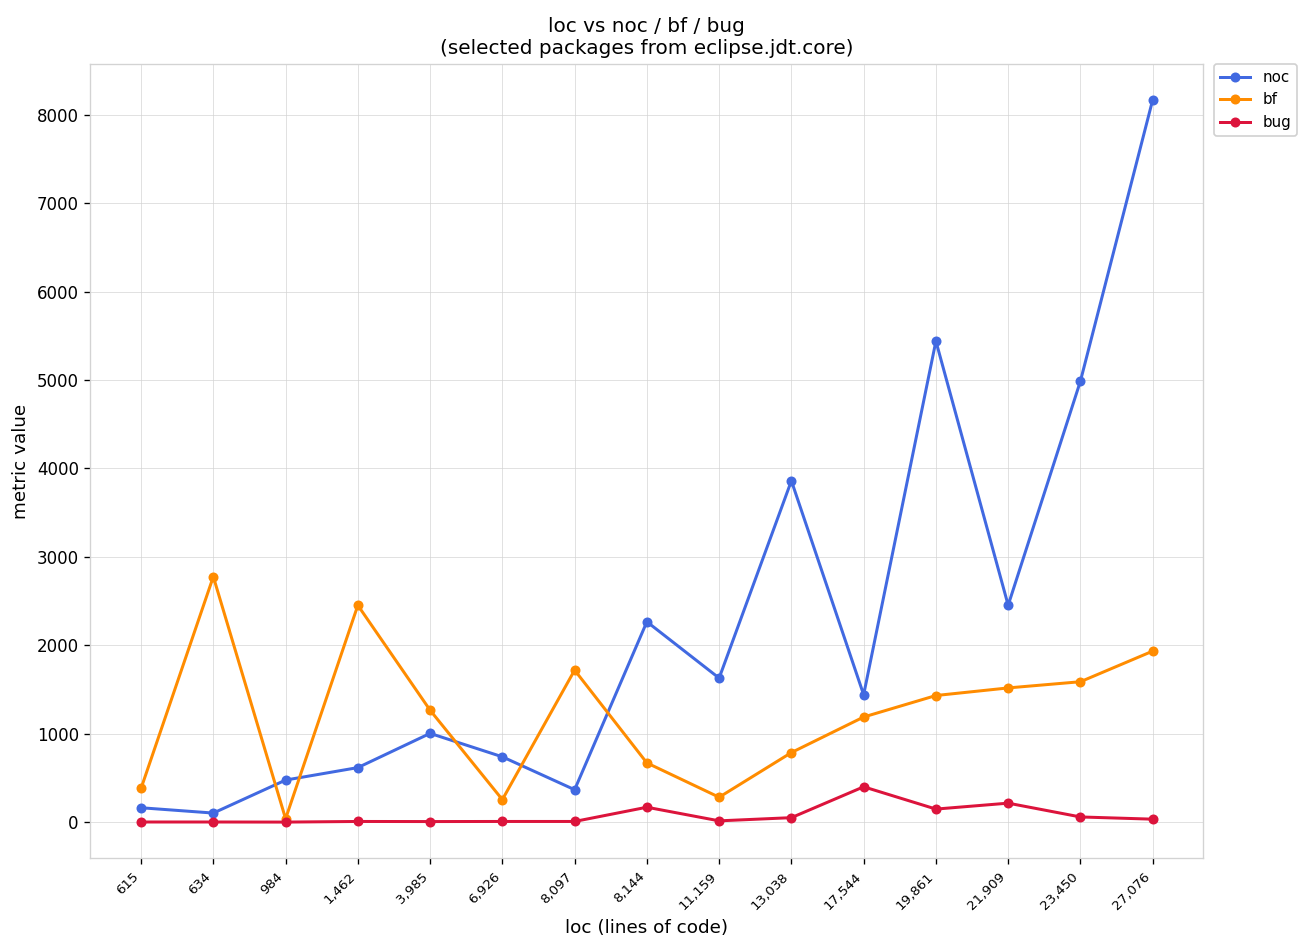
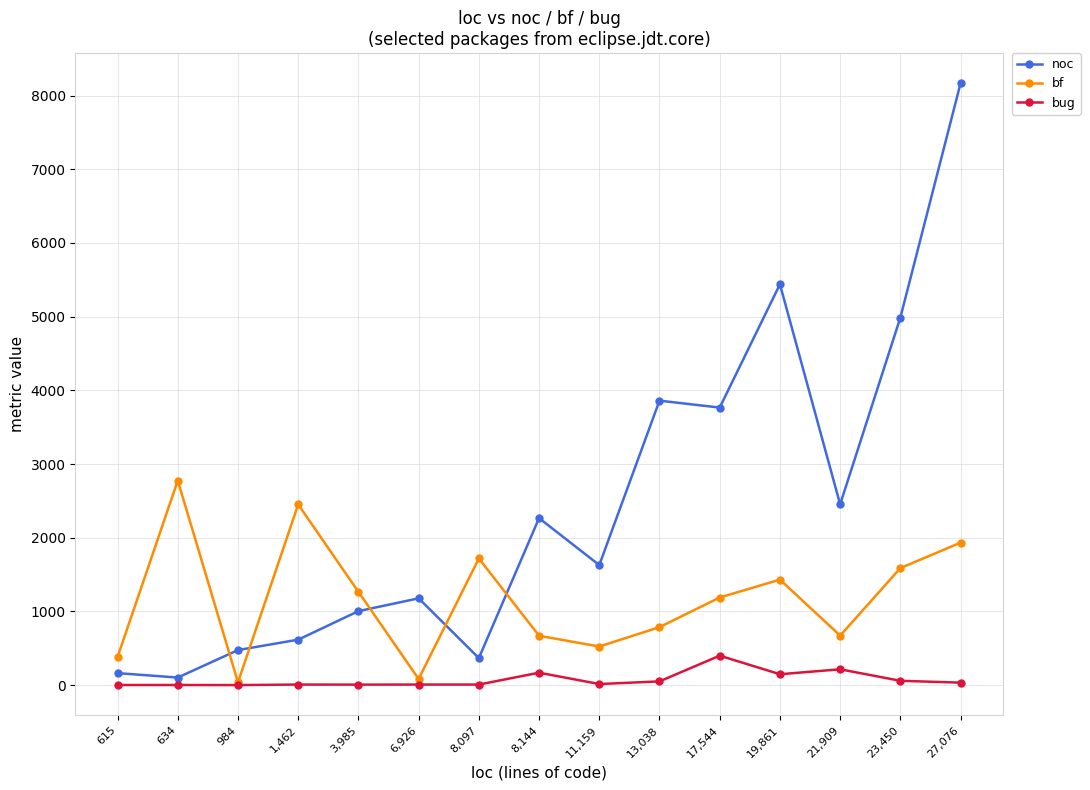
  {
    "noc": {
      "615": 200,
      "634": 100,
      "984": 500,
      "1,462": 600,
      "3,985": 1000,
-     "6,926": 700,
+     "6,926": 1200,
      "8,097": 400,
      "8,144": 2300,
      "11,159": 1600,
      "13,038": 3900,
-     "17,544": 1400,
+     "17,544": 3800,
      "19,861": 5400,
      "21,909": 2500,
      "23,450": 5000,
      "27,076": 8200
    },
    "bf": {
      "615": 400,
      "634": 2800,
      "984": 0,
      "1,462": 2500,
      "3,985": 1300,
-     "6,926": 300,
+     "6,926": 100,
      "8,097": 1700,
      "8,144": 700,
-     "11,159": 300,
+     "11,159": 500,
      "13,038": 800,
      "17,544": 1200,
      "19,861": 1400,
-     "21,909": 1500,
+     "21,909": 700,
      "23,450": 1600,
      "27,076": 1900
    },
    "bug": {
      "615": 0,
      "634": 0,
      "984": 0,
      "1,462": 0,
      "3,985": 0,
      "6,926": 0,
      "8,097": 0,
      "8,144": 200,
      "11,159": 0,
      "13,038": 100,
      "17,544": 400,
      "19,861": 100,
      "21,909": 200,
      "23,450": 100,
      "27,076": 0
    }
  }
